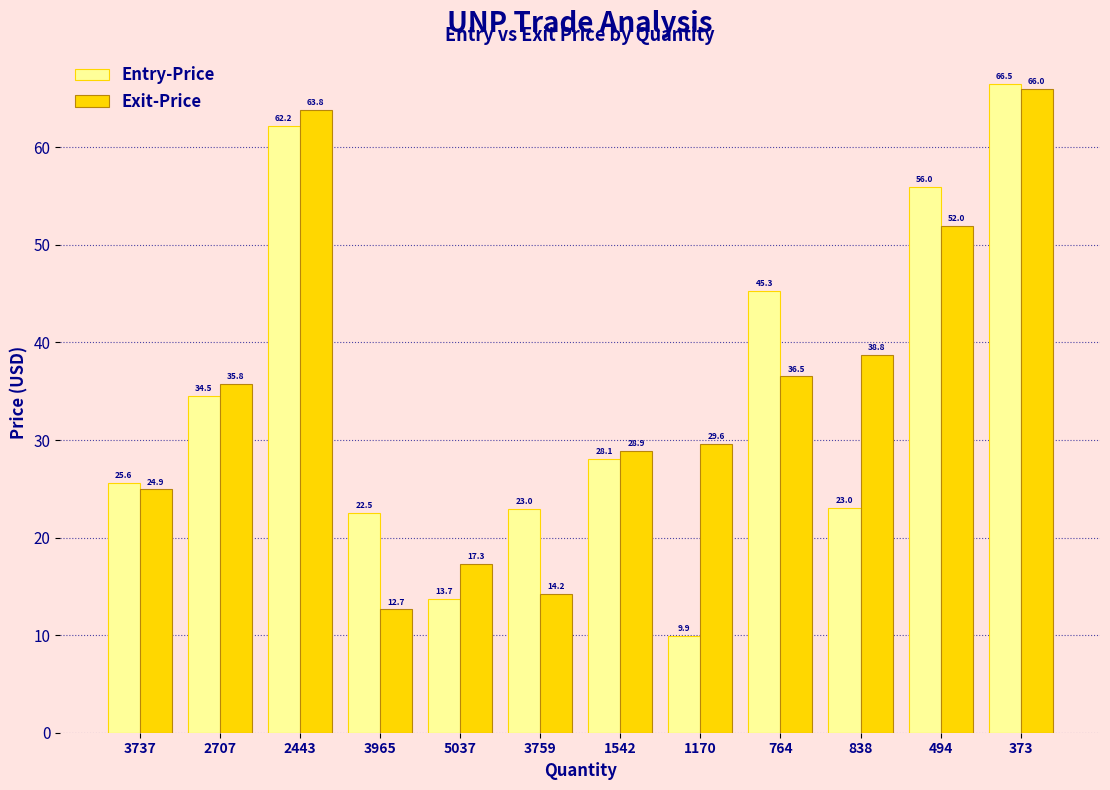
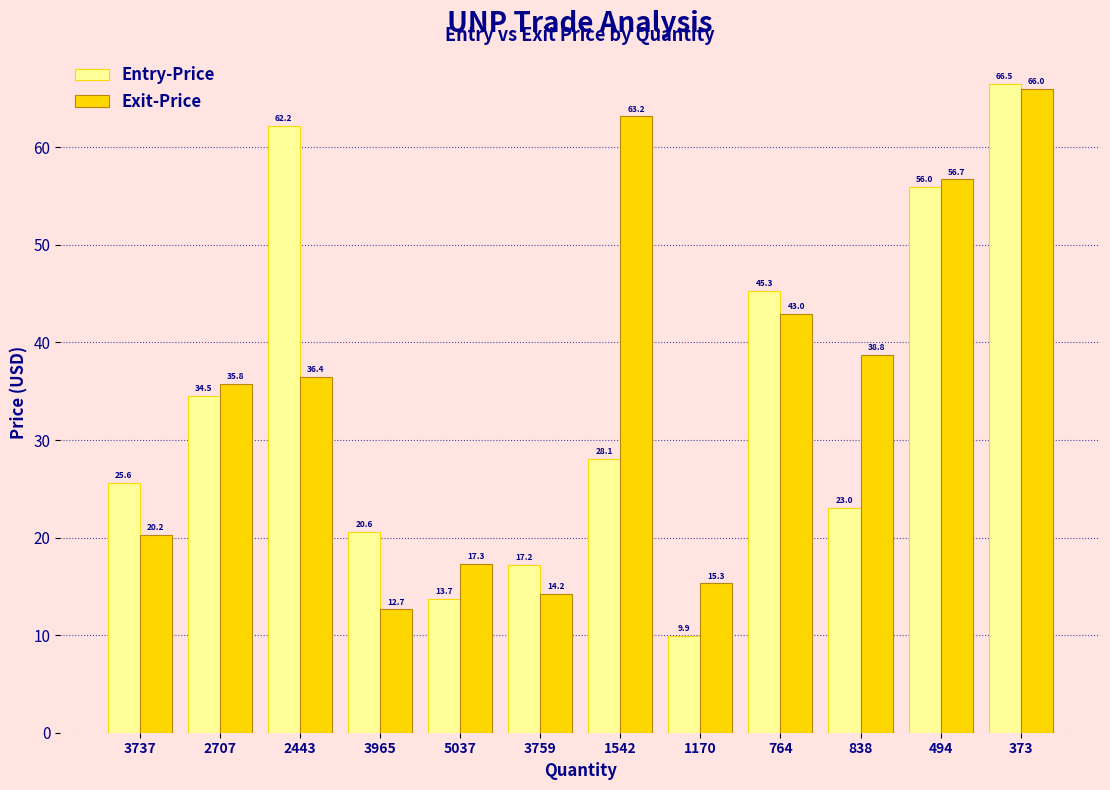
  {
    "Entry-Price": {
      "3737": 25.6,
      "2707": 34.5,
      "2443": 62.2,
-     "3965": 22.5,
+     "3965": 20.6,
      "5037": 13.7,
-     "3759": 23.0,
+     "3759": 17.2,
      "1542": 28.1,
      "1170": 9.9,
      "764": 45.3,
      "838": 23.0,
      "494": 56.0,
      "373": 66.5
    },
    "Exit-Price": {
-     "3737": 24.9,
+     "3737": 20.2,
      "2707": 35.8,
-     "2443": 63.8,
+     "2443": 36.4,
      "3965": 12.7,
      "5037": 17.3,
      "3759": 14.2,
-     "1542": 28.9,
-     "1170": 29.6,
-     "764": 36.5,
+     "1542": 63.2,
+     "1170": 15.3,
+     "764": 43.0,
      "838": 38.8,
-     "494": 52.0,
+     "494": 56.7,
      "373": 66.0
    }
  }
